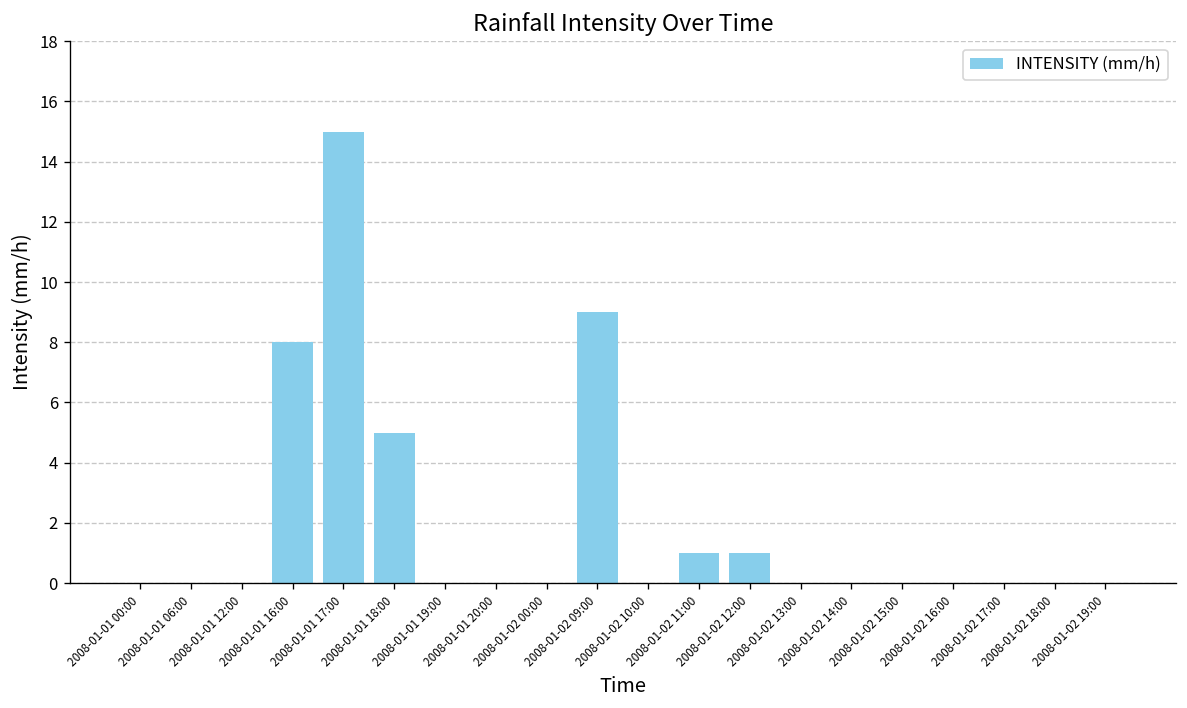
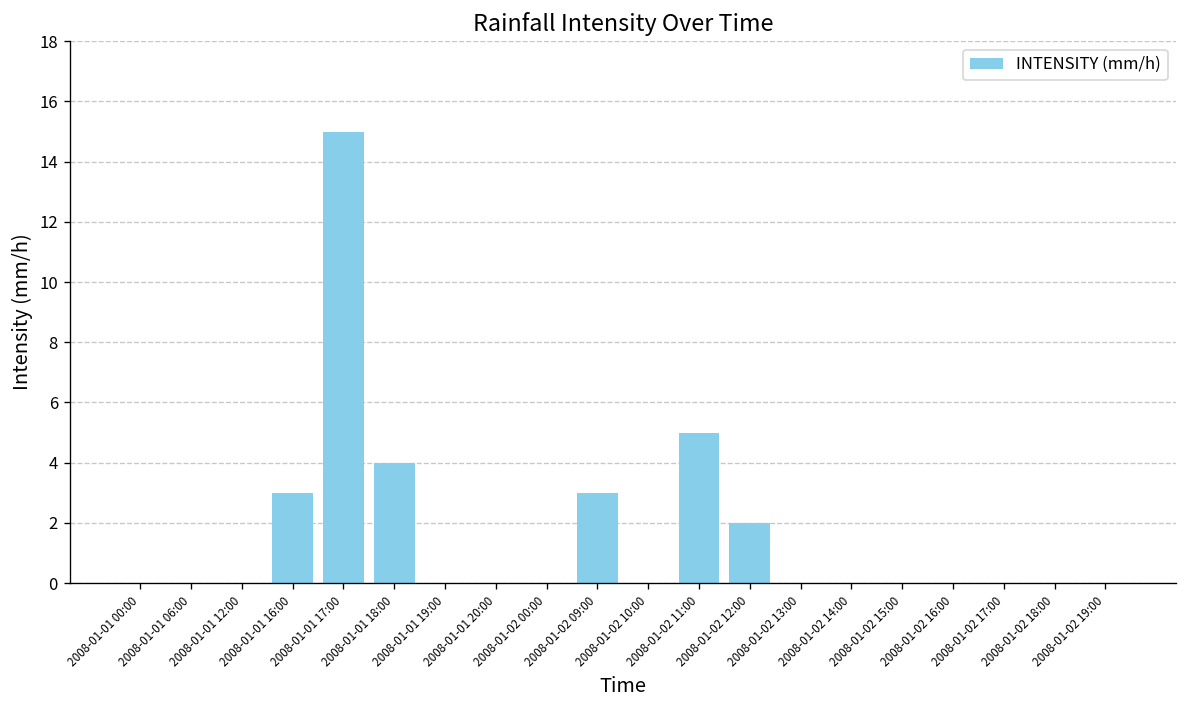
  {
    "2008-01-01 00:00": 0,
    "2008-01-01 06:00": 0,
    "2008-01-01 12:00": 0,
-   "2008-01-01 16:00": 8,
+   "2008-01-01 16:00": 3,
    "2008-01-01 17:00": 15,
-   "2008-01-01 18:00": 5,
+   "2008-01-01 18:00": 4,
    "2008-01-01 19:00": 0,
    "2008-01-01 20:00": 0,
    "2008-01-02 00:00": 0,
-   "2008-01-02 09:00": 9,
+   "2008-01-02 09:00": 3,
    "2008-01-02 10:00": 0,
-   "2008-01-02 11:00": 1,
-   "2008-01-02 12:00": 1,
+   "2008-01-02 11:00": 5,
+   "2008-01-02 12:00": 2,
    "2008-01-02 13:00": 0,
    "2008-01-02 14:00": 0,
    "2008-01-02 15:00": 0,
    "2008-01-02 16:00": 0,
    "2008-01-02 17:00": 0,
    "2008-01-02 18:00": 0,
    "2008-01-02 19:00": 0
  }
